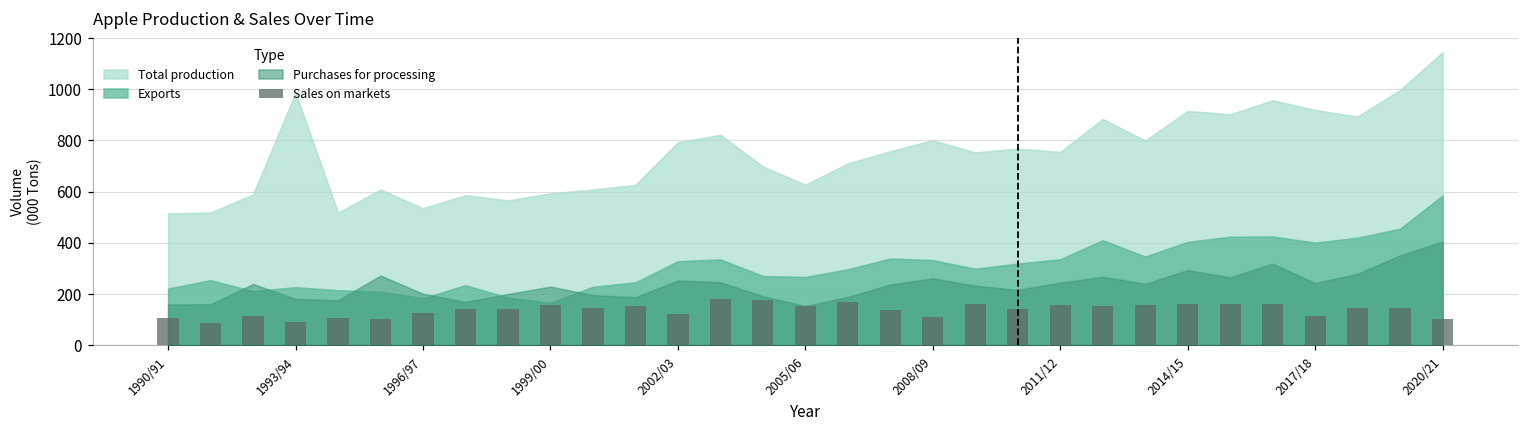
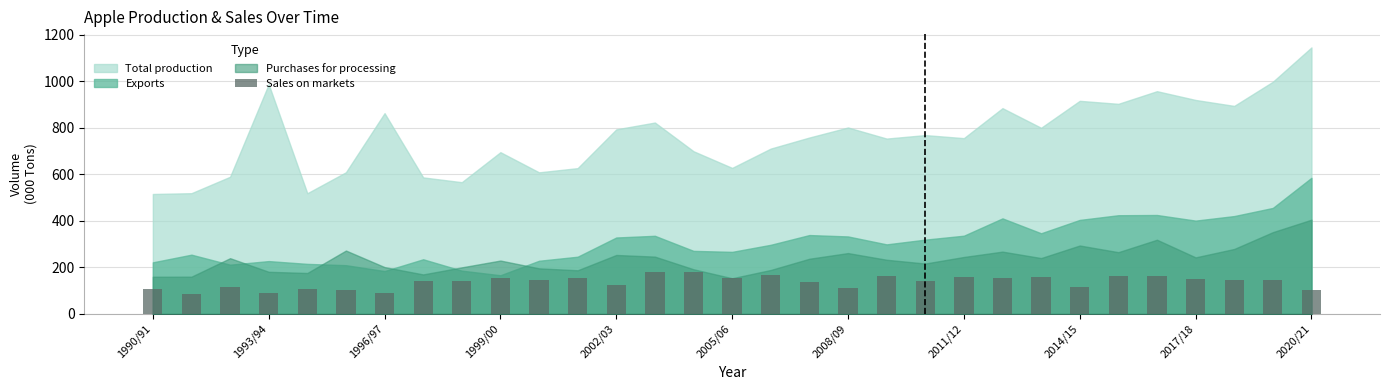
  {
    "Sales on markets": {
      "1990/91": 110,
      "1993/94": 90,
-     "1996/97": 120,
+     "1996/97": 90,
      "1999/00": 160,
      "2002/03": 120,
      "2005/06": 150,
      "2008/09": 110,
      "2011/12": 160,
-     "2014/15": 160,
-     "2017/18": 110,
+     "2014/15": 110,
+     "2017/18": 150,
      "2020/21": 100
    },
    "Total production": {
      "1990/91": 520,
      "1993/94": 990,
-     "1996/97": 540,
-     "1999/00": 590,
+     "1996/97": 860,
+     "1999/00": 690,
      "2002/03": 790,
      "2005/06": 630,
      "2008/09": 800,
      "2011/12": 750,
      "2014/15": 920,
      "2017/18": 920,
      "2020/21": 1140
    }
  }
